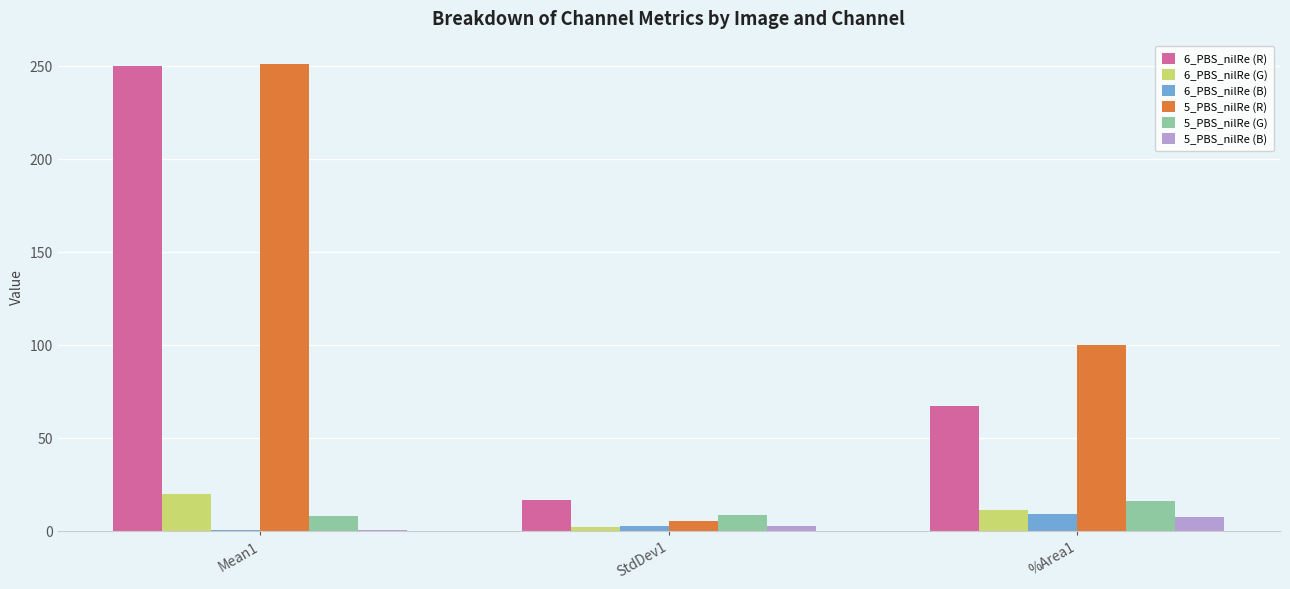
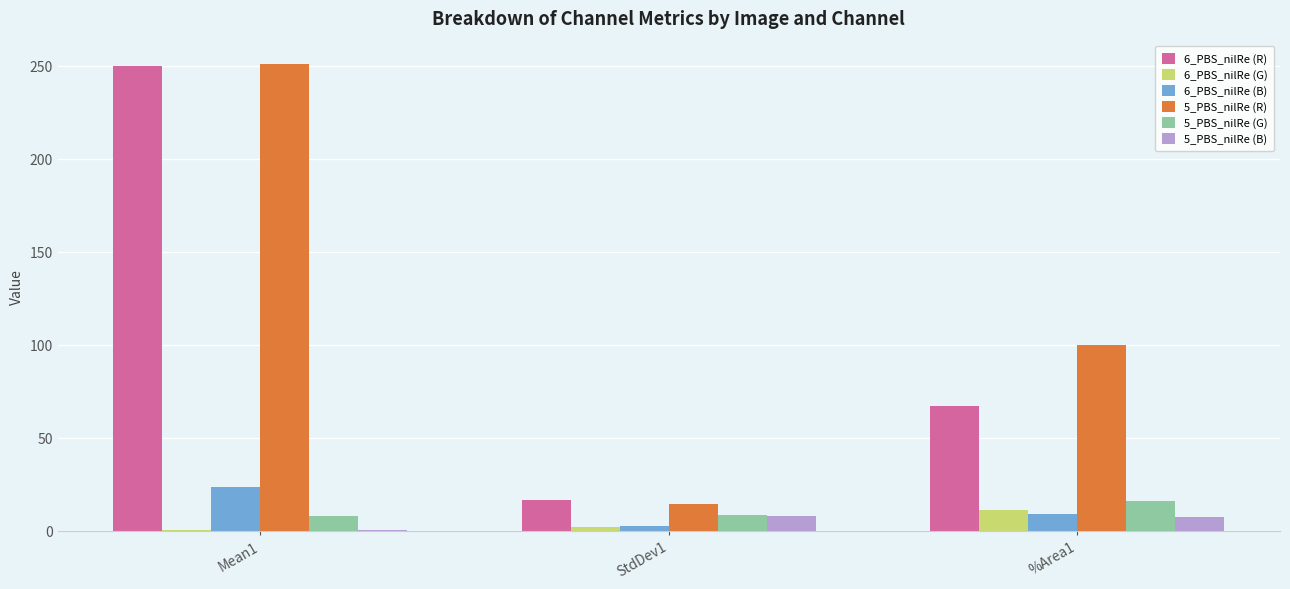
  {
    "6_PBS_nilRe (R)": {
      "Mean1": 250,
      "StdDev1": 16,
      "%Area1": 67
    },
    "6_PBS_nilRe (G)": {
-     "Mean1": 20,
+     "Mean1": 0,
      "StdDev1": 2,
      "%Area1": 11
    },
    "6_PBS_nilRe (B)": {
-     "Mean1": 1,
+     "Mean1": 23,
      "StdDev1": 3,
      "%Area1": 9
    },
    "5_PBS_nilRe (R)": {
      "Mean1": 251,
-     "StdDev1": 5,
+     "StdDev1": 14,
      "%Area1": 100
    },
    "5_PBS_nilRe (G)": {
      "Mean1": 8,
      "StdDev1": 9,
      "%Area1": 16
    },
    "5_PBS_nilRe (B)": {
-     "StdDev1": 3,
+     "StdDev1": 8,
      "%Area1": 7
    }
  }
